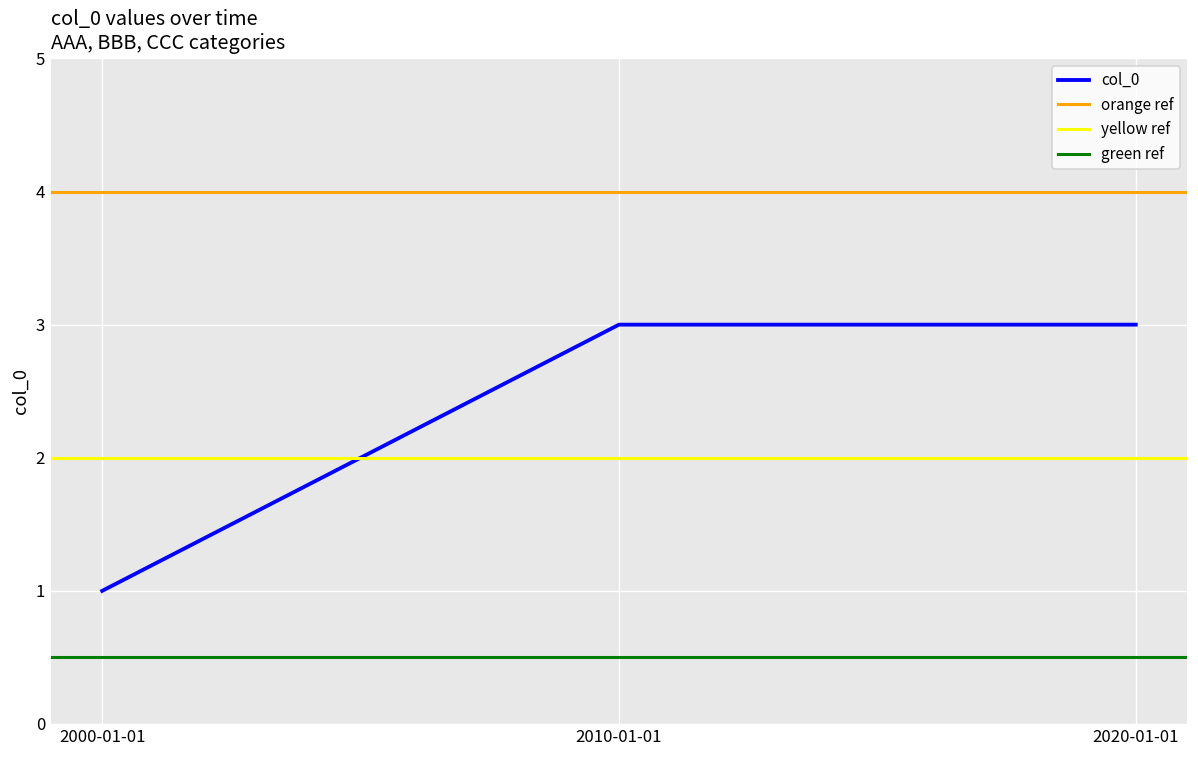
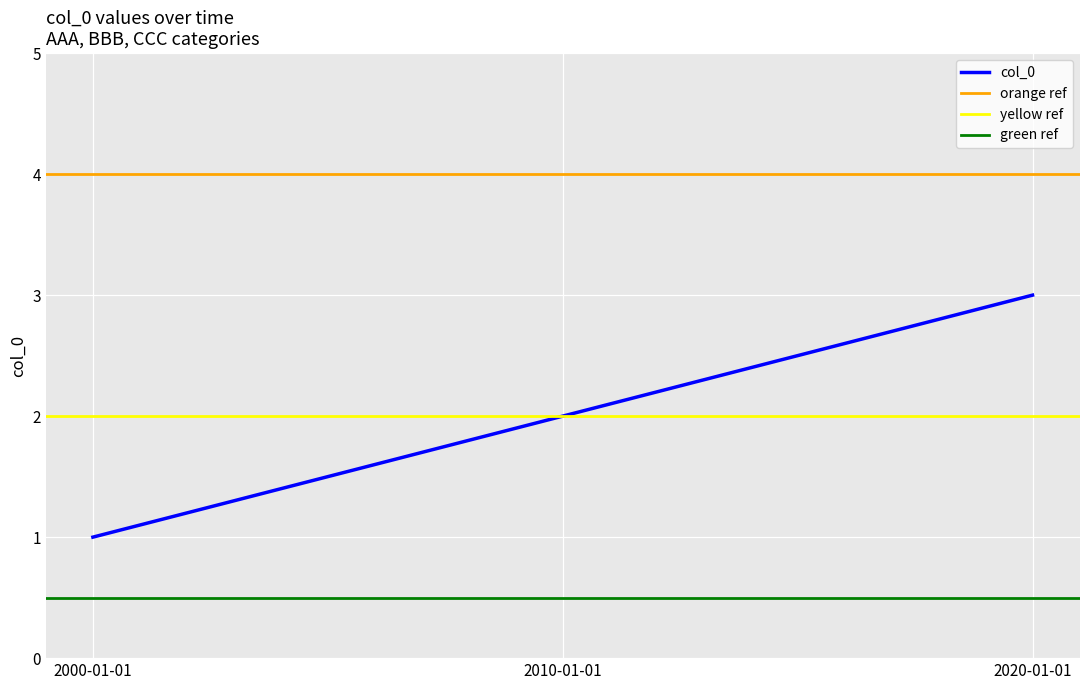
  {
    "2000-01-01": 1,
-   "2010-01-01": 3,
+   "2010-01-01": 2,
    "2020-01-01": 3
  }
